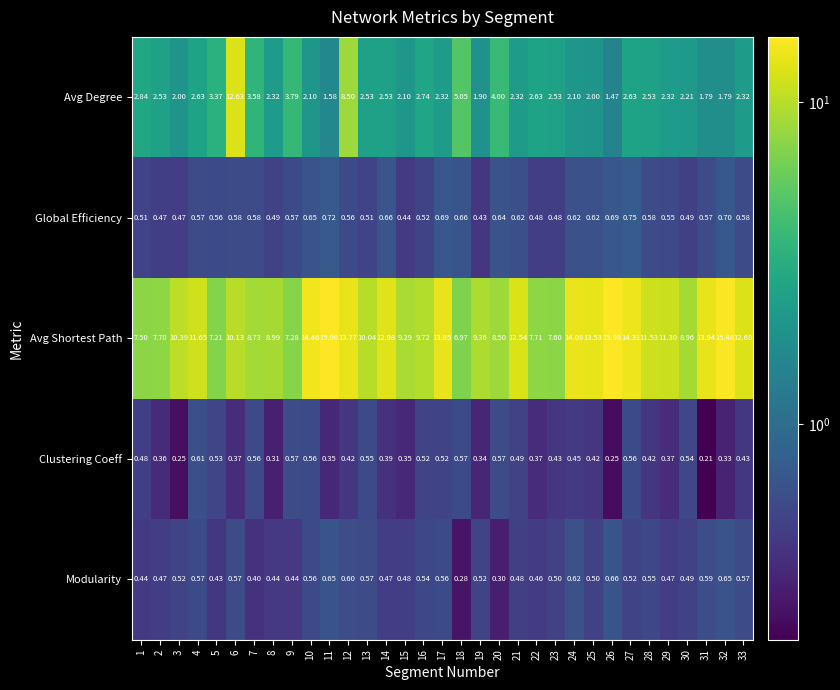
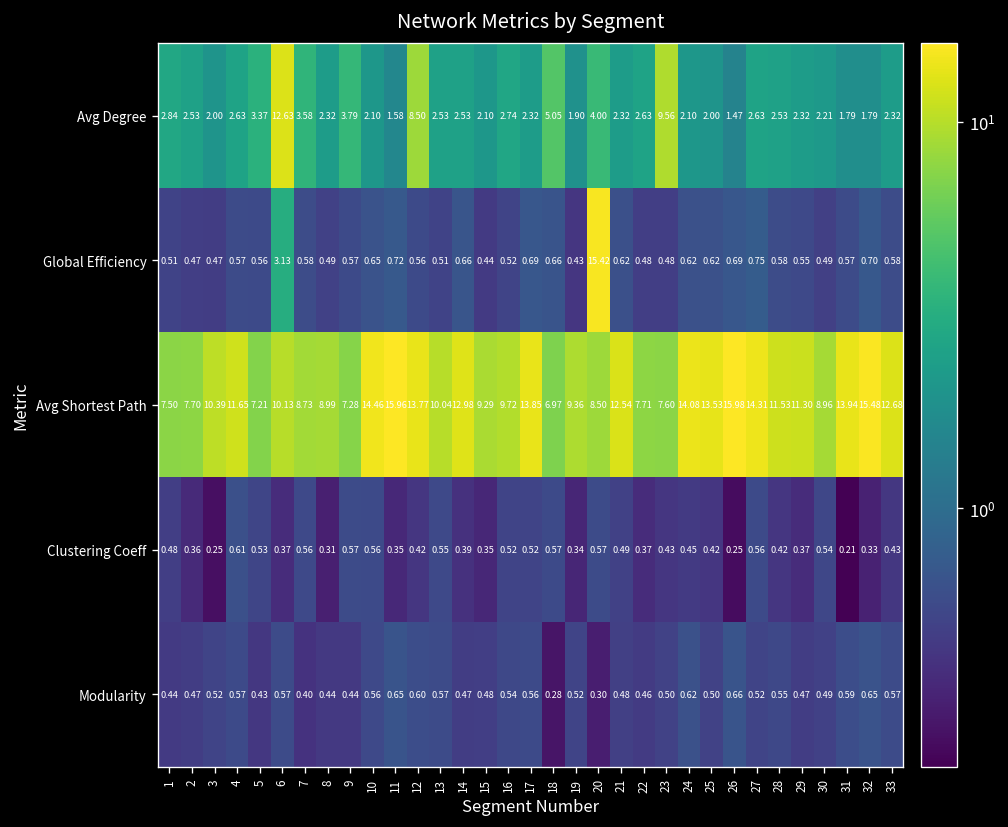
  {
    "Avg Degree": {
      "1": 2.84,
      "2": 2.53,
      "3": 2.00,
      "4": 2.63,
      "5": 3.37,
      "6": 12.63,
      "7": 3.58,
      "8": 2.32,
      "9": 3.79,
      "10": 2.10,
      "11": 1.58,
      "12": 8.50,
      "13": 2.53,
      "14": 2.53,
      "15": 2.10,
      "16": 2.74,
      "17": 2.32,
      "18": 5.05,
      "19": 1.90,
      "20": 4.00,
      "21": 2.32,
      "22": 2.63,
-     "23": 2.53,
+     "23": 9.56,
      "24": 2.10,
      "25": 2.00,
      "26": 1.47,
      "27": 2.63,
      "28": 2.53,
      "29": 2.32,
      "30": 2.21,
      "31": 1.79,
      "32": 1.79,
      "33": 2.32
    },
    "Global Efficiency": {
      "1": 0.51,
      "2": 0.47,
      "3": 0.47,
      "4": 0.57,
      "5": 0.56,
-     "6": 0.58,
+     "6": 3.13,
      "7": 0.58,
      "8": 0.49,
      "9": 0.57,
      "10": 0.65,
      "11": 0.72,
      "12": 0.56,
      "13": 0.51,
      "14": 0.66,
      "15": 0.44,
      "16": 0.52,
      "17": 0.69,
      "18": 0.66,
      "19": 0.43,
-     "20": 0.64,
+     "20": 15.42,
      "21": 0.62,
      "22": 0.48,
      "23": 0.48,
      "24": 0.62,
      "25": 0.62,
      "26": 0.69,
      "27": 0.75,
      "28": 0.58,
      "29": 0.55,
      "30": 0.49,
      "31": 0.57,
      "32": 0.70,
      "33": 0.58
    },
    "Avg Shortest Path": {
      "1": 7.50,
      "2": 7.70,
      "3": 10.39,
      "4": 11.65,
      "5": 7.21,
      "6": 10.13,
      "7": 8.73,
      "8": 8.99,
      "9": 7.28,
      "10": 14.46,
      "11": 15.96,
      "12": 13.77,
      "13": 10.04,
      "14": 12.98,
      "15": 9.29,
      "16": 9.72,
      "17": 13.85,
      "18": 6.97,
      "19": 9.36,
      "20": 8.50,
      "21": 12.54,
      "22": 7.71,
      "23": 7.60,
      "24": 14.08,
      "25": 13.53,
      "26": 15.98,
      "27": 14.31,
      "28": 11.53,
      "29": 11.30,
      "30": 8.96,
      "31": 13.94,
      "32": 15.48,
      "33": 12.68
    },
    "Clustering Coeff": {
      "1": 0.48,
      "2": 0.36,
      "3": 0.25,
      "4": 0.61,
      "5": 0.53,
      "6": 0.37,
      "7": 0.56,
      "8": 0.31,
      "9": 0.57,
      "10": 0.56,
      "11": 0.35,
      "12": 0.42,
      "13": 0.55,
      "14": 0.39,
      "15": 0.35,
      "16": 0.52,
      "17": 0.52,
      "18": 0.57,
      "19": 0.34,
      "20": 0.57,
      "21": 0.49,
      "22": 0.37,
      "23": 0.43,
      "24": 0.45,
      "25": 0.42,
      "26": 0.25,
      "27": 0.56,
      "28": 0.42,
      "29": 0.37,
      "30": 0.54,
      "31": 0.21,
      "32": 0.33,
      "33": 0.43
    },
    "Modularity": {
      "1": 0.44,
      "2": 0.47,
      "3": 0.52,
      "4": 0.57,
      "5": 0.43,
      "6": 0.57,
      "7": 0.40,
      "8": 0.44,
      "9": 0.44,
      "10": 0.56,
      "11": 0.65,
      "12": 0.60,
      "13": 0.57,
      "14": 0.47,
      "15": 0.48,
      "16": 0.54,
      "17": 0.56,
      "18": 0.28,
      "19": 0.52,
      "20": 0.30,
      "21": 0.48,
      "22": 0.46,
      "23": 0.50,
      "24": 0.62,
      "25": 0.50,
      "26": 0.66,
      "27": 0.52,
      "28": 0.55,
      "29": 0.47,
      "30": 0.49,
      "31": 0.59,
      "32": 0.65,
      "33": 0.57
    }
  }
